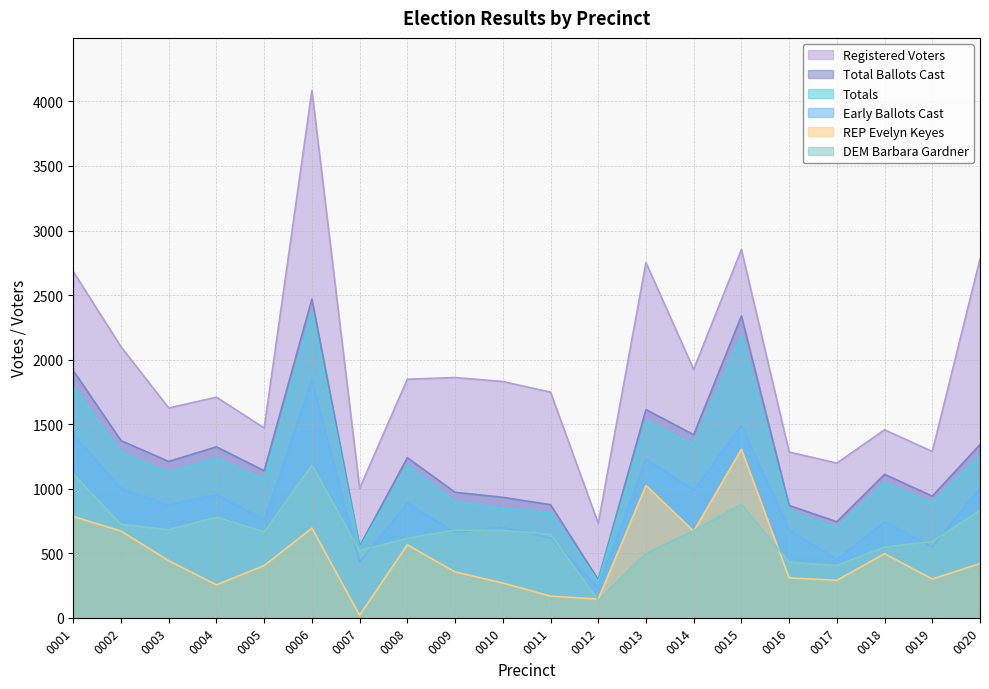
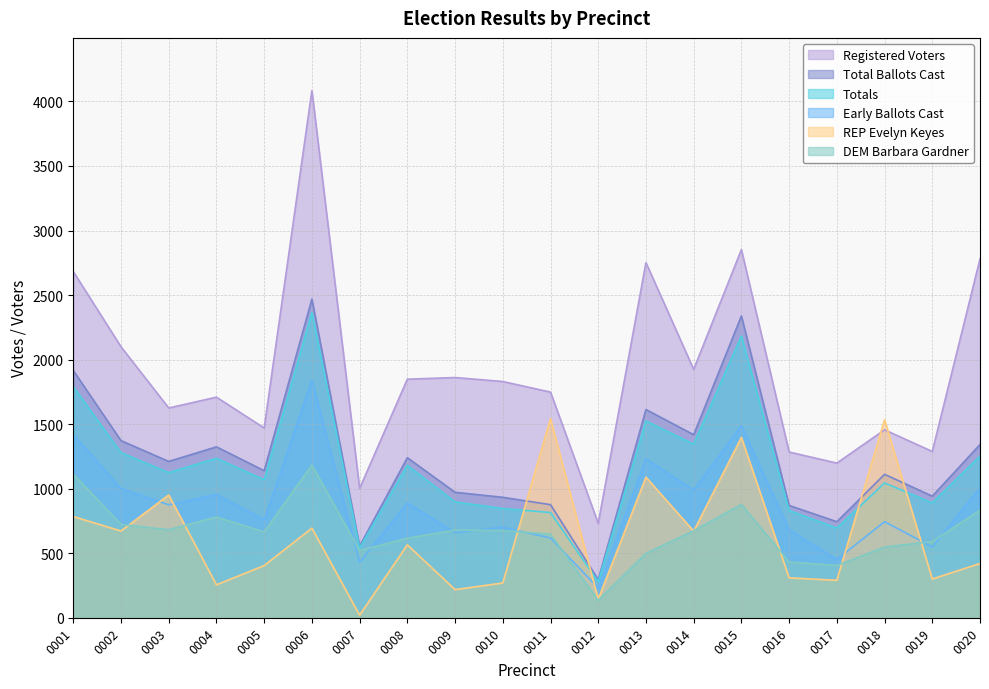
  {
    "REP Evelyn Keyes": {
      "0001": 780,
      "0002": 670,
-     "0003": 440,
+     "0003": 950,
      "0004": 260,
      "0005": 400,
      "0006": 690,
      "0007": 20,
      "0008": 570,
-     "0009": 360,
+     "0009": 220,
      "0010": 270,
-     "0011": 170,
-     "0013": 1030,
-     "0015": 1310,
+     "0011": 1540,
+     "0013": 1090,
+     "0015": 1400,
      "0016": 310,
      "0017": 290,
-     "0018": 500,
+     "0018": 1530,
      "0019": 300,
      "0020": 420
    }
  }
